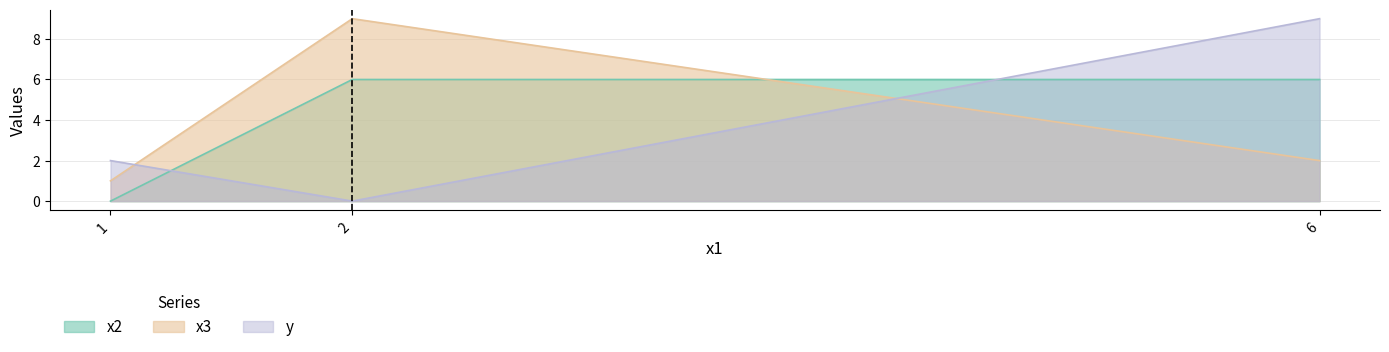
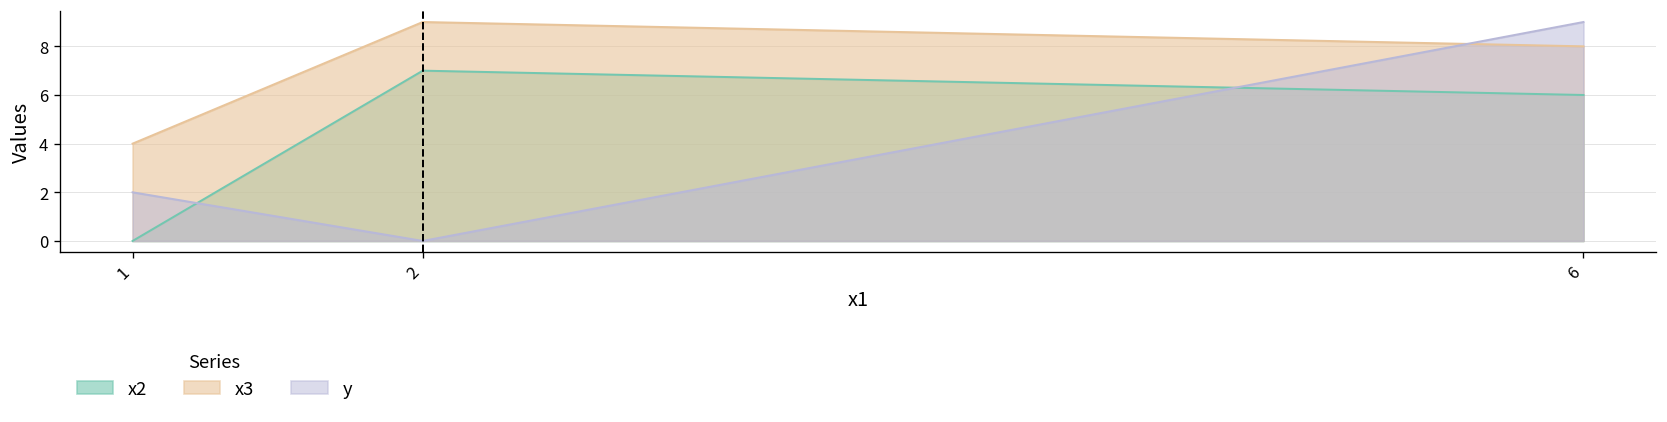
  {
    "x2": {
      "1": 0,
-     "2": 6,
+     "2": 7,
      "6": 6
    },
    "x3": {
-     "1": 1,
+     "1": 4,
      "2": 9,
-     "6": 2
+     "6": 8
    },
    "y": {
      "1": 2,
      "2": 0,
      "6": 9
    }
  }
